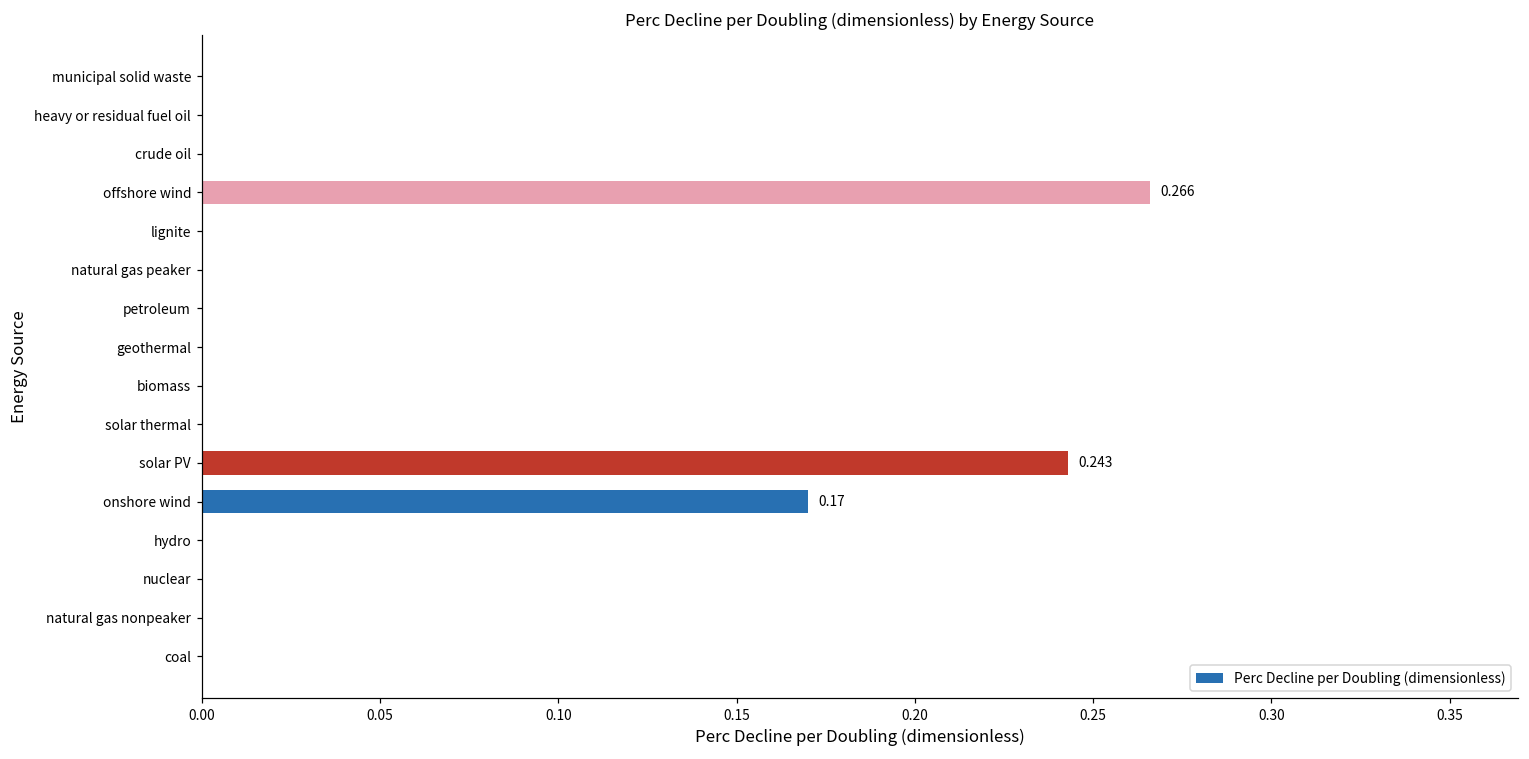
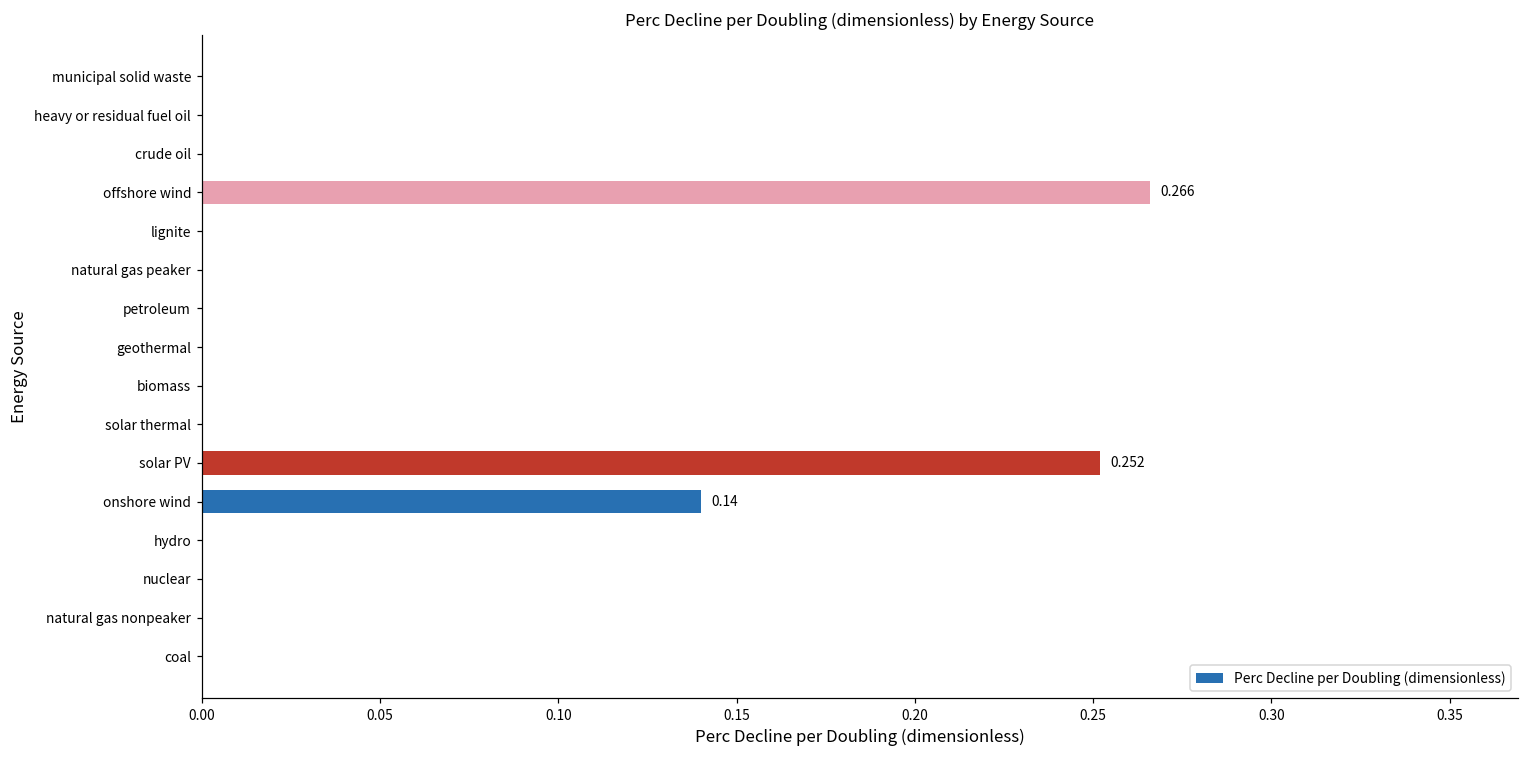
  {
    "offshore wind": 0.266,
-   "solar PV": 0.243,
-   "onshore wind": 0.17
+   "solar PV": 0.252,
+   "onshore wind": 0.14
  }
